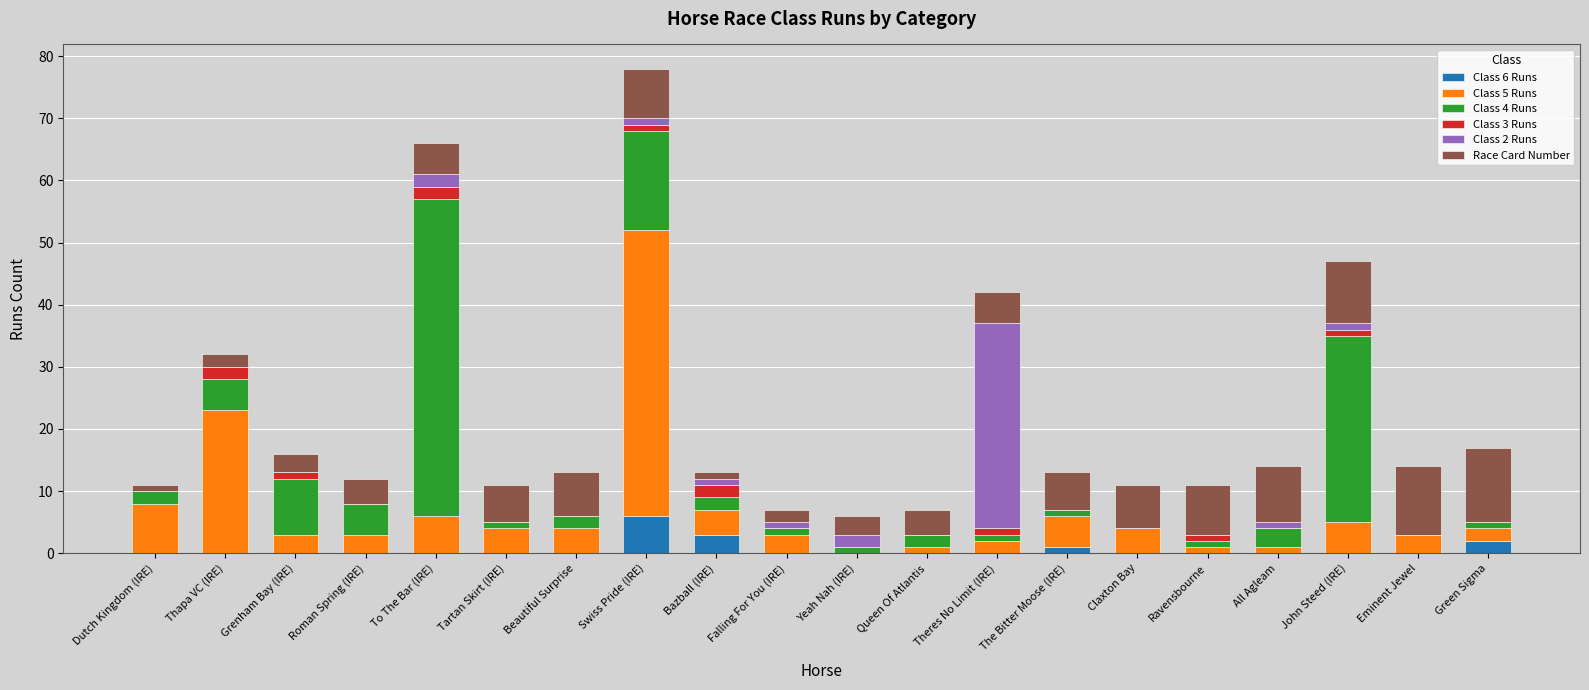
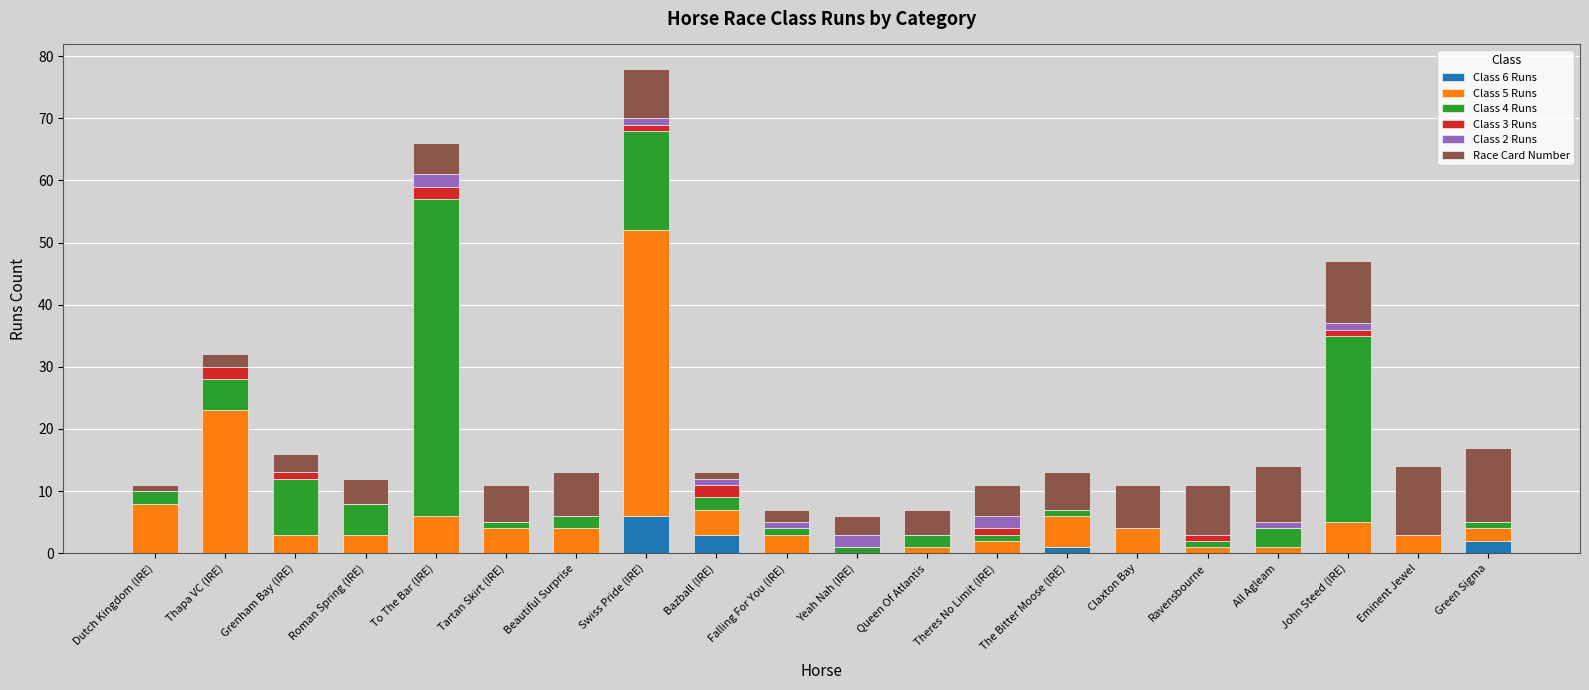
  {
    "Class 6 Runs": {
      "Dutch Kingdom (IRE)": 0,
      "Thapa VC (IRE)": 0,
      "Grenham Bay (IRE)": 0,
      "Roman Spring (IRE)": 0,
      "To The Bar (IRE)": 0,
      "Tartan Skirt (IRE)": 0,
      "Beautiful Surprise": 0,
      "Swiss Pride (IRE)": 6,
      "Bazball (IRE)": 3,
      "Falling For You (IRE)": 0,
      "Yeah Nah (IRE)": 0,
      "Queen Of Atlantis": 0,
      "Theres No Limit (IRE)": 0,
      "The Bitter Moose (IRE)": 1,
      "Claxton Bay": 0,
      "Ravensbourne": 0,
      "All Agleam": 0,
      "John Steed (IRE)": 0,
      "Eminent Jewel": 0,
      "Green Sigma": 2
    },
    "Class 5 Runs": {
      "Dutch Kingdom (IRE)": 8,
      "Thapa VC (IRE)": 23,
      "Grenham Bay (IRE)": 3,
      "Roman Spring (IRE)": 3,
      "To The Bar (IRE)": 6,
      "Tartan Skirt (IRE)": 4,
      "Beautiful Surprise": 4,
      "Swiss Pride (IRE)": 46,
      "Bazball (IRE)": 4,
      "Falling For You (IRE)": 3,
      "Yeah Nah (IRE)": 0,
      "Queen Of Atlantis": 1,
      "Theres No Limit (IRE)": 2,
      "The Bitter Moose (IRE)": 5,
      "Claxton Bay": 4,
      "Ravensbourne": 1,
      "All Agleam": 1,
      "John Steed (IRE)": 5,
      "Eminent Jewel": 3,
      "Green Sigma": 2
    },
    "Class 4 Runs": {
      "Dutch Kingdom (IRE)": 2,
      "Thapa VC (IRE)": 5,
      "Grenham Bay (IRE)": 9,
      "Roman Spring (IRE)": 5,
      "To The Bar (IRE)": 51,
      "Tartan Skirt (IRE)": 1,
      "Beautiful Surprise": 2,
      "Swiss Pride (IRE)": 16,
      "Bazball (IRE)": 2,
      "Falling For You (IRE)": 1,
      "Yeah Nah (IRE)": 1,
      "Queen Of Atlantis": 2,
      "Theres No Limit (IRE)": 1,
      "The Bitter Moose (IRE)": 1,
      "Claxton Bay": 0,
      "Ravensbourne": 1,
      "All Agleam": 3,
      "John Steed (IRE)": 30,
      "Eminent Jewel": 0,
      "Green Sigma": 1
    },
    "Class 3 Runs": {
      "Dutch Kingdom (IRE)": 0,
      "Thapa VC (IRE)": 2,
      "Grenham Bay (IRE)": 1,
      "Roman Spring (IRE)": 0,
      "To The Bar (IRE)": 2,
      "Tartan Skirt (IRE)": 0,
      "Beautiful Surprise": 0,
      "Swiss Pride (IRE)": 1,
      "Bazball (IRE)": 2,
      "Falling For You (IRE)": 0,
      "Yeah Nah (IRE)": 0,
      "Queen Of Atlantis": 0,
      "Theres No Limit (IRE)": 1,
      "The Bitter Moose (IRE)": 0,
      "Claxton Bay": 0,
      "Ravensbourne": 1,
      "All Agleam": 0,
      "John Steed (IRE)": 1,
      "Eminent Jewel": 0,
      "Green Sigma": 0
    },
    "Class 2 Runs": {
      "Dutch Kingdom (IRE)": 0,
      "Thapa VC (IRE)": 0,
      "Grenham Bay (IRE)": 0,
      "Roman Spring (IRE)": 0,
      "To The Bar (IRE)": 2,
      "Tartan Skirt (IRE)": 0,
      "Beautiful Surprise": 0,
      "Swiss Pride (IRE)": 1,
      "Bazball (IRE)": 1,
      "Falling For You (IRE)": 1,
      "Yeah Nah (IRE)": 2,
      "Queen Of Atlantis": 0,
-     "Theres No Limit (IRE)": 33,
+     "Theres No Limit (IRE)": 2,
      "The Bitter Moose (IRE)": 0,
      "Claxton Bay": 0,
      "Ravensbourne": 0,
      "All Agleam": 1,
      "John Steed (IRE)": 1,
      "Eminent Jewel": 0,
      "Green Sigma": 0
    },
    "Race Card Number": {
      "Dutch Kingdom (IRE)": 1,
      "Thapa VC (IRE)": 2,
      "Grenham Bay (IRE)": 3,
      "Roman Spring (IRE)": 4,
      "To The Bar (IRE)": 5,
      "Tartan Skirt (IRE)": 6,
      "Beautiful Surprise": 7,
      "Swiss Pride (IRE)": 8,
      "Bazball (IRE)": 1,
      "Falling For You (IRE)": 2,
      "Yeah Nah (IRE)": 3,
      "Queen Of Atlantis": 4,
      "Theres No Limit (IRE)": 5,
      "The Bitter Moose (IRE)": 6,
      "Claxton Bay": 7,
      "Ravensbourne": 8,
      "All Agleam": 9,
      "John Steed (IRE)": 10,
      "Eminent Jewel": 11,
      "Green Sigma": 12
    }
  }
